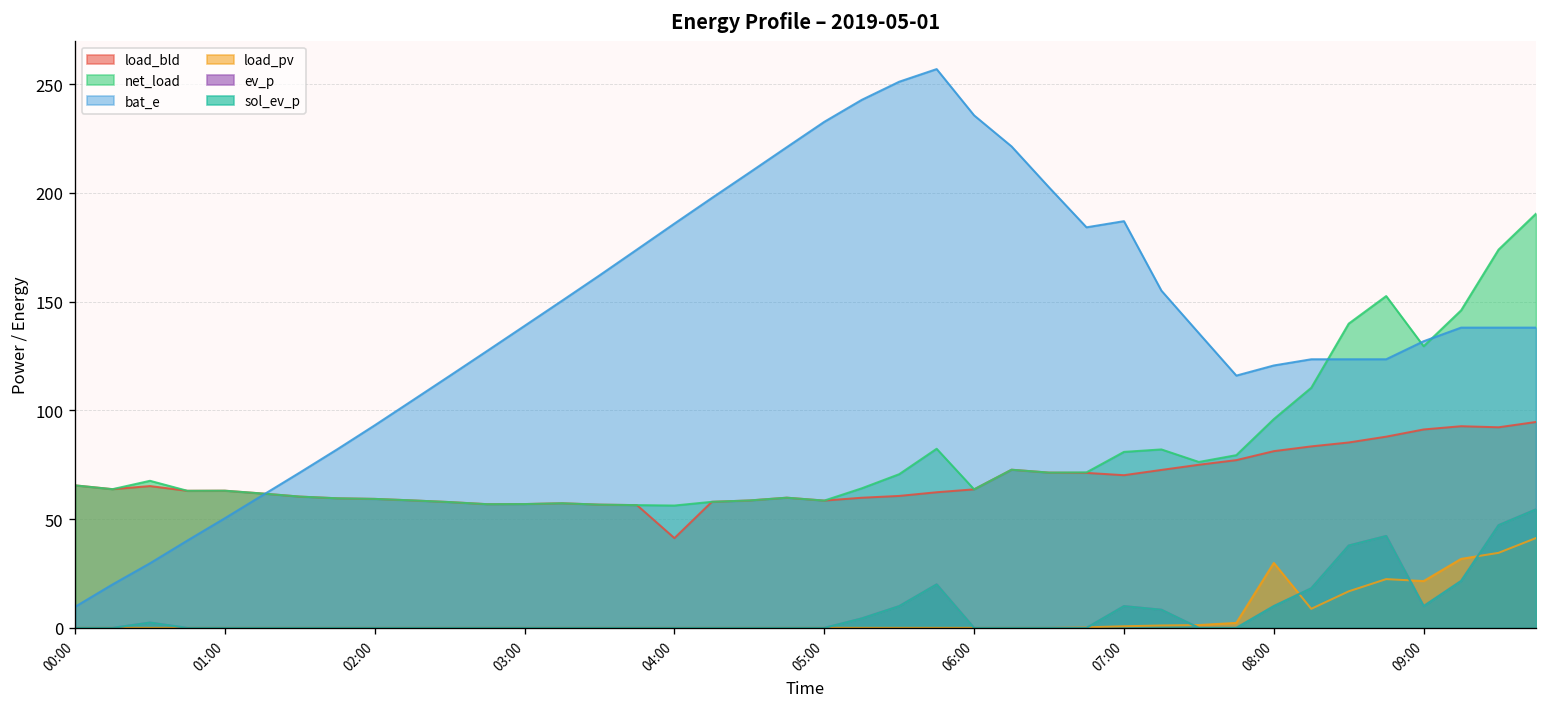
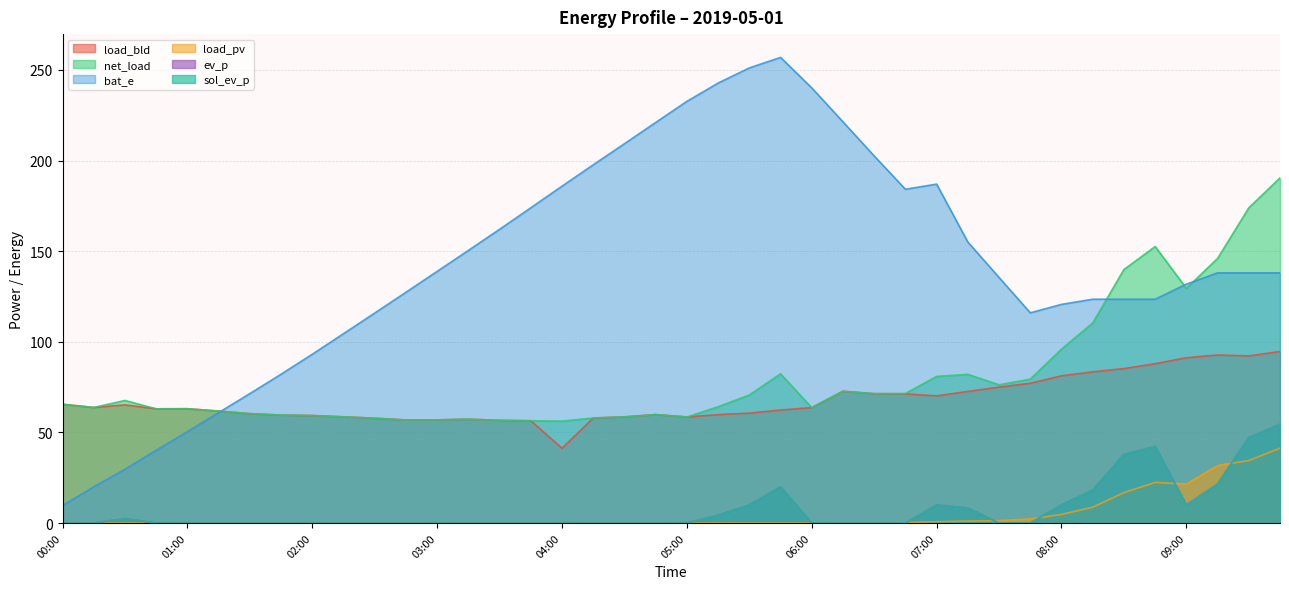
  {
    "load_bld": {
      "04:00": 41,
      "07:00": 70,
      "08:00": 81,
      "09:00": 91
    },
    "bat_e": {
      "00:00": 10,
      "01:00": 50,
      "02:00": 93,
      "03:00": 139,
      "04:00": 186,
      "05:00": 233,
-     "06:00": 236,
+     "06:00": 240,
      "07:00": 187,
      "08:00": 121,
      "09:00": 132
    },
    "load_pv": {
      "07:00": 1,
-     "08:00": 30,
+     "08:00": 5,
      "09:00": 22
    }
  }
